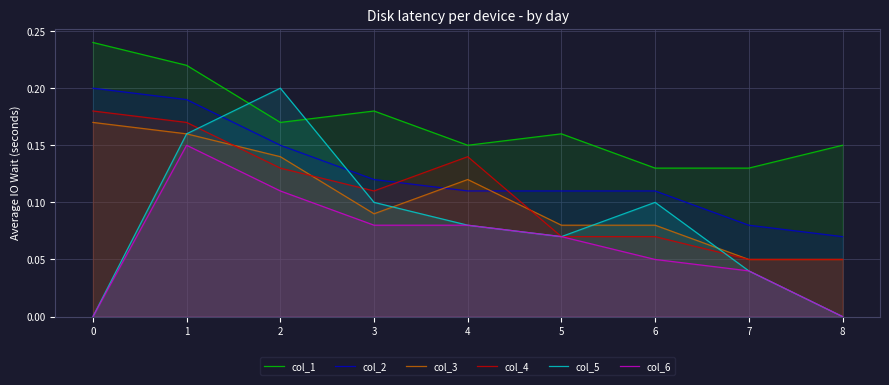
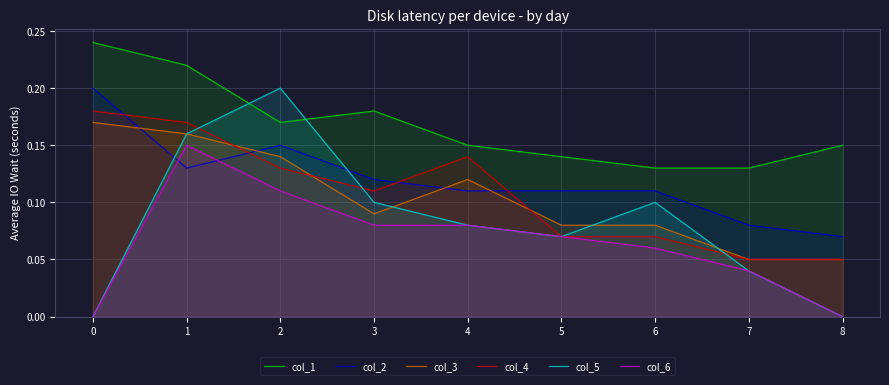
  {
    "col_1": {
      "0": 0.24,
      "1": 0.22,
      "2": 0.17,
      "3": 0.18,
      "4": 0.15,
-     "5": 0.16,
+     "5": 0.14,
      "6": 0.13,
      "7": 0.13,
      "8": 0.15
    },
    "col_2": {
      "0": 0.20,
-     "1": 0.19,
+     "1": 0.13,
      "2": 0.15,
      "3": 0.12,
      "4": 0.11,
      "5": 0.11,
      "6": 0.11,
      "7": 0.08,
      "8": 0.07
    },
    "col_3": {
      "0": 0.17,
      "2": 0.14,
      "3": 0.09,
      "4": 0.12,
      "5": 0.08,
      "6": 0.08
    },
    "col_4": {
      "0": 0.18,
      "1": 0.17,
      "2": 0.13,
      "3": 0.11,
      "4": 0.14,
      "6": 0.07
    },
    "col_5": {
      "2": 0.20,
      "3": 0.10,
      "6": 0.10
    },
    "col_6": {
      "1": 0.15,
      "2": 0.11,
      "3": 0.08,
-     "6": 0.05
+     "6": 0.06
    }
  }
